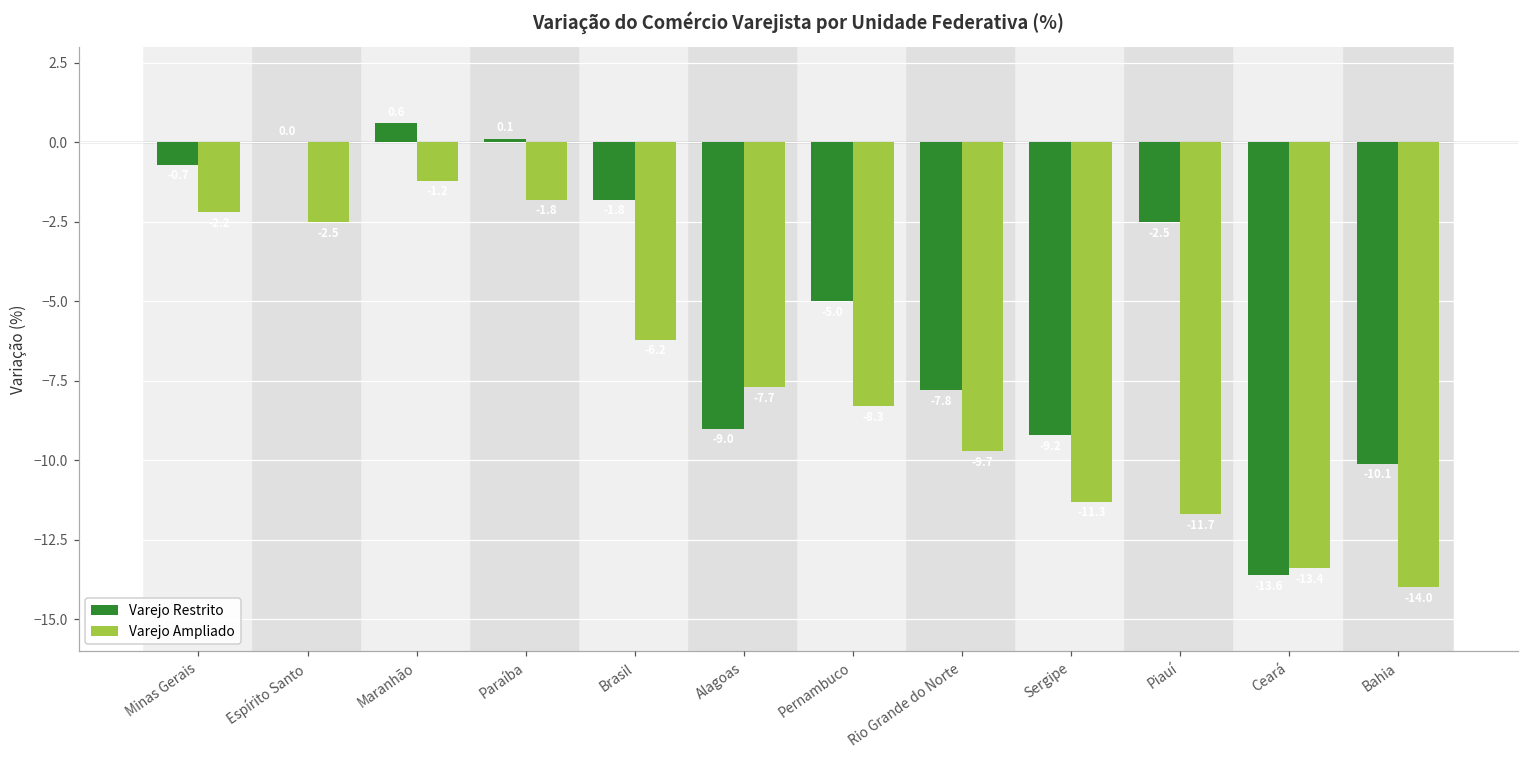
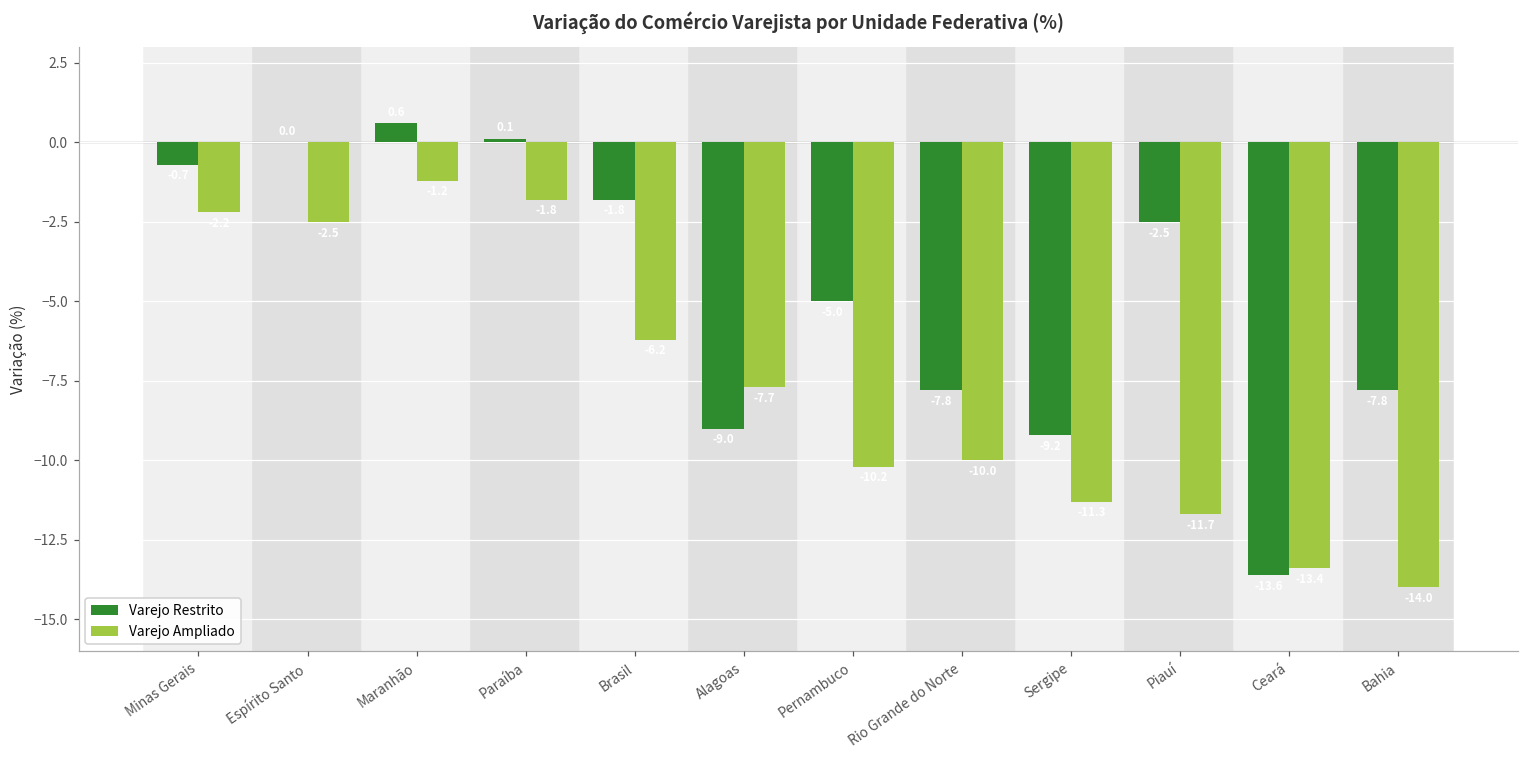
  {
    "Varejo Restrito": {
      "Minas Gerais": -0.7,
      "Espírito Santo": 0.0,
      "Maranhão": 0.6,
      "Paraíba": 0.1,
      "Brasil": -1.8,
      "Alagoas": -9.0,
      "Pernambuco": -5.0,
      "Rio Grande do Norte": -7.8,
      "Sergipe": -9.2,
      "Piauí": -2.5,
      "Ceará": -13.6,
-     "Bahia": -10.1
+     "Bahia": -7.8
    },
    "Varejo Ampliado": {
      "Minas Gerais": -2.2,
      "Espírito Santo": -2.5,
      "Maranhão": -1.2,
      "Paraíba": -1.8,
      "Brasil": -6.2,
      "Alagoas": -7.7,
-     "Pernambuco": -8.3,
-     "Rio Grande do Norte": -9.7,
+     "Pernambuco": -10.2,
+     "Rio Grande do Norte": -10.0,
      "Sergipe": -11.3,
      "Piauí": -11.7,
      "Ceará": -13.4,
      "Bahia": -14.0
    }
  }
